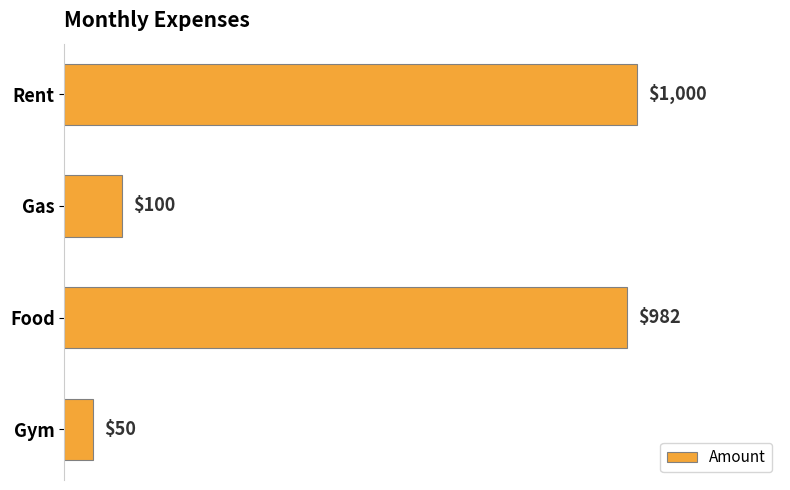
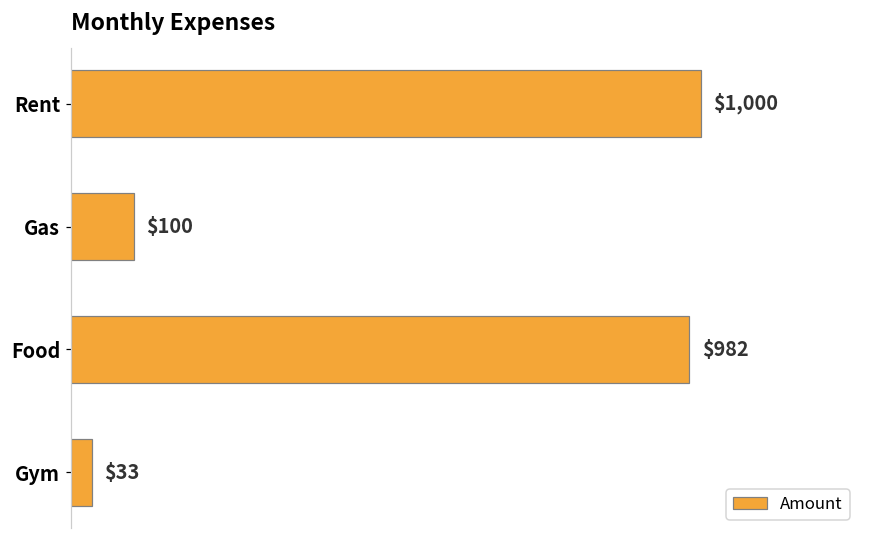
  {
    "Rent": "$1,000",
    "Gas": "$100",
    "Food": "$982",
-   "Gym": "$50"
+   "Gym": "$33"
  }
